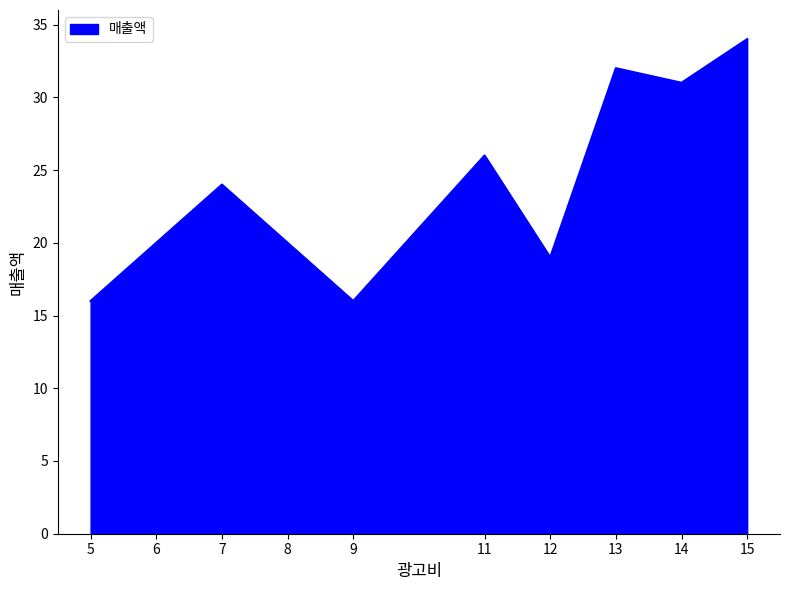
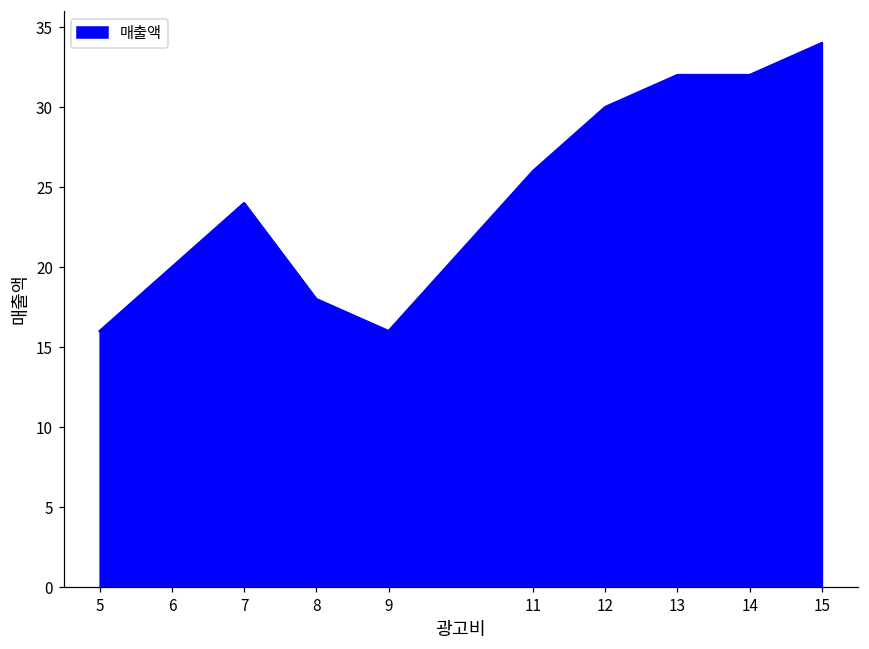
  {
    "5": 16,
    "6": 20,
    "7": 24,
-   "8": 20,
+   "8": 18,
    "9": 16,
    "11": 26,
-   "12": 19,
+   "12": 30,
    "13": 32,
-   "14": 31,
+   "14": 32,
    "15": 34
  }
